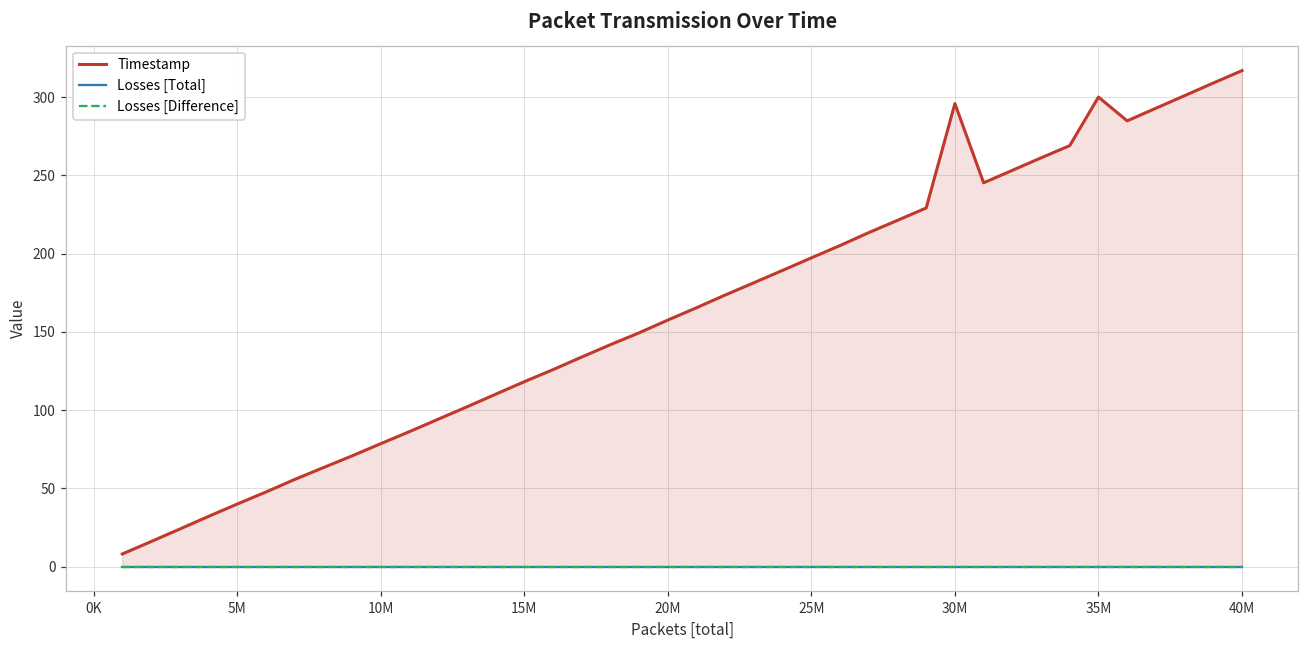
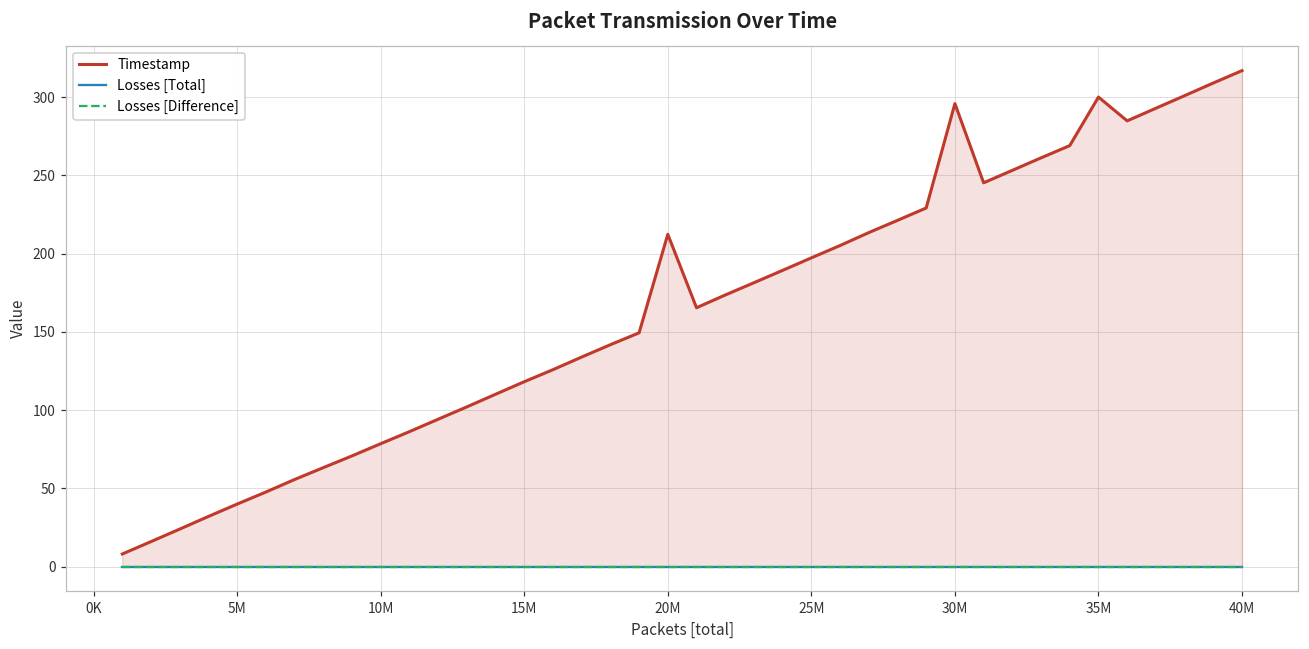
  {
    "Timestamp": {
      "5M": 40,
      "10M": 79,
      "15M": 118,
-     "20M": 158,
+     "20M": 212,
      "25M": 197,
      "30M": 296,
      "35M": 300,
      "40M": 317
    },
    "Losses [Difference]": {
      "5M": 0,
      "10M": 0,
      "15M": 0,
      "20M": 0,
      "25M": 0,
      "30M": 0,
      "35M": 0,
      "40M": 0
    }
  }
